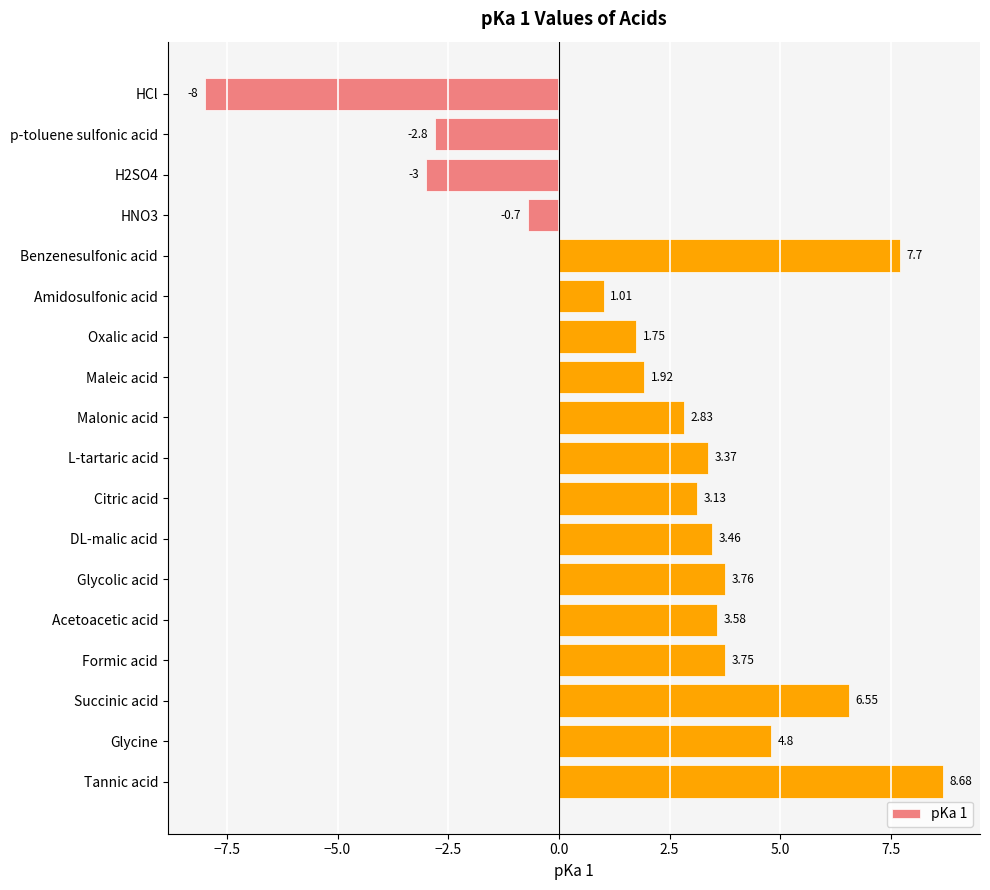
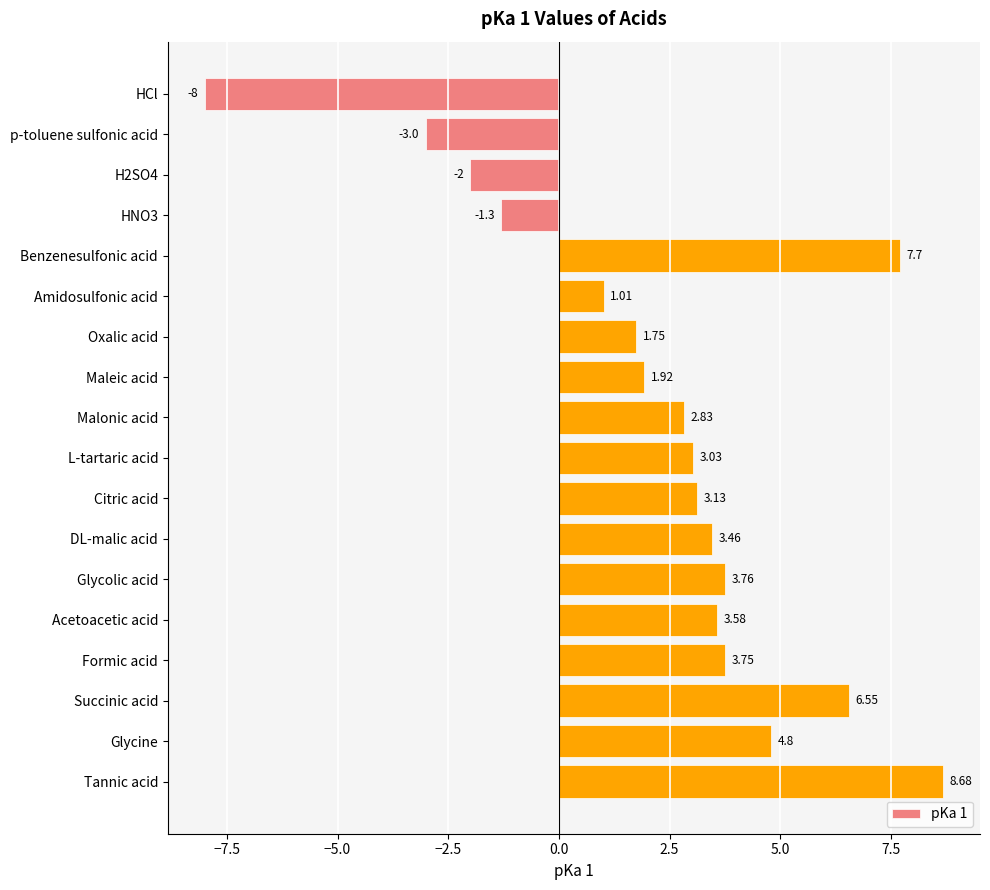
  {
    "HCl": -8,
-   "p-toluene sulfonic acid": -2.8,
-   "H2SO4": -3,
-   "HNO3": -0.7,
+   "p-toluene sulfonic acid": -3.0,
+   "H2SO4": -2,
+   "HNO3": -1.3,
    "Benzenesulfonic acid": 7.7,
    "Amidosulfonic acid": 1.01,
    "Oxalic acid": 1.75,
    "Maleic acid": 1.92,
    "Malonic acid": 2.83,
-   "L-tartaric acid": 3.37,
+   "L-tartaric acid": 3.03,
    "Citric acid": 3.13,
    "DL-malic acid": 3.46,
    "Glycolic acid": 3.76,
    "Acetoacetic acid": 3.58,
    "Formic acid": 3.75,
    "Succinic acid": 6.55,
    "Glycine": 4.8,
    "Tannic acid": 8.68
  }
